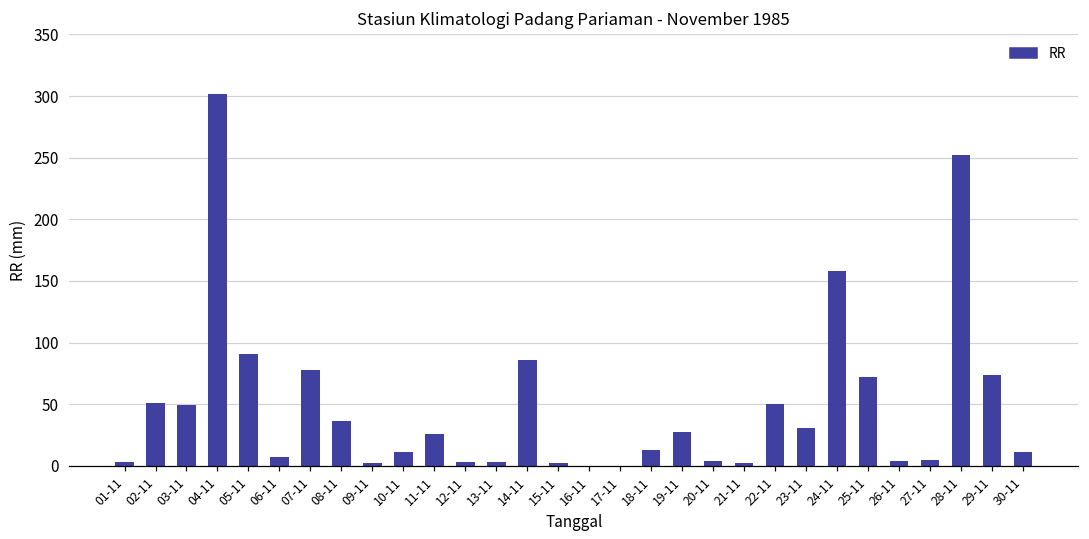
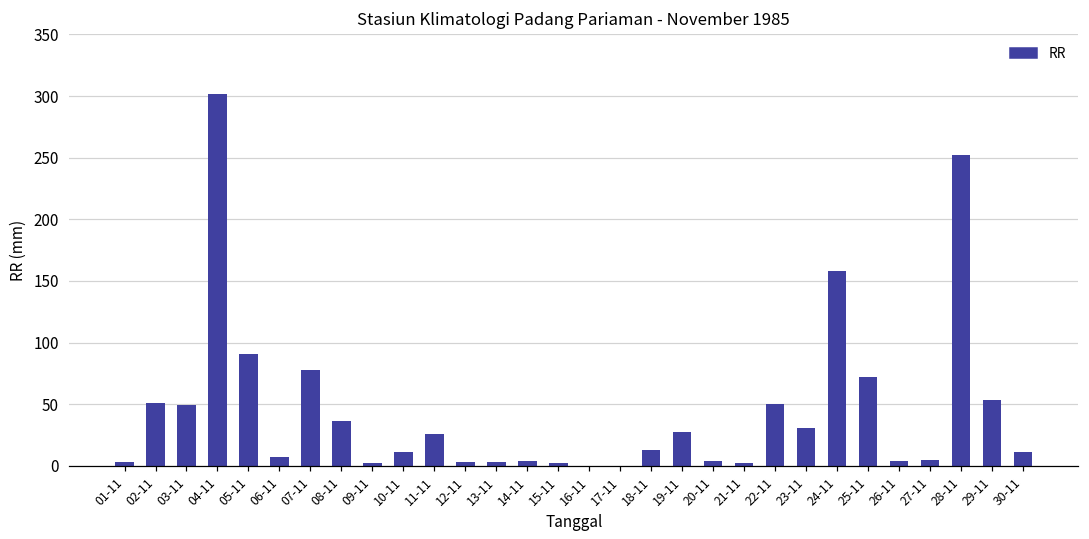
  {
    "01-11": 3,
    "02-11": 51,
    "03-11": 49,
    "04-11": 302,
    "05-11": 91,
    "06-11": 7,
    "07-11": 78,
    "08-11": 36,
    "10-11": 11,
    "11-11": 26,
    "12-11": 3,
    "13-11": 3,
-   "14-11": 86,
+   "14-11": 4,
    "16-11": 0,
    "17-11": 0,
    "18-11": 13,
    "19-11": 27,
    "20-11": 4,
    "22-11": 50,
    "23-11": 31,
    "24-11": 158,
    "25-11": 72,
    "26-11": 4,
    "27-11": 5,
    "28-11": 252,
-   "29-11": 74,
+   "29-11": 53,
    "30-11": 11
  }
